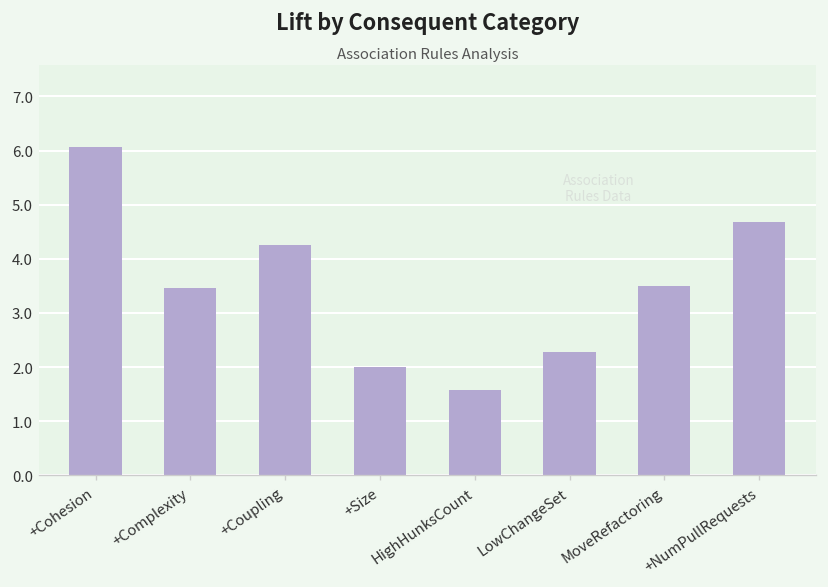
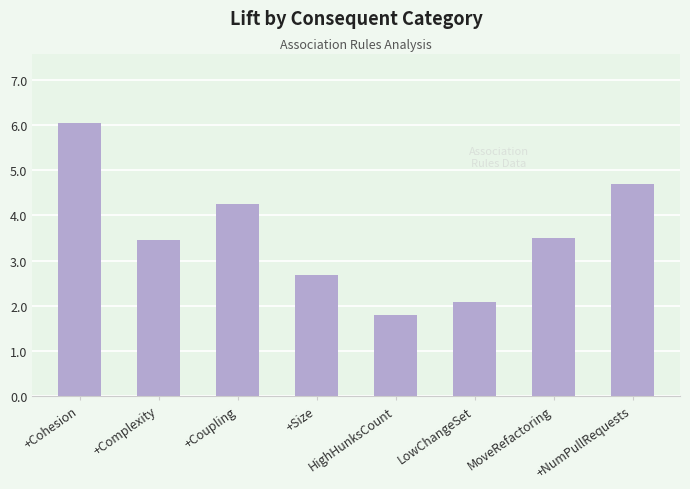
  {
    "+Cohesion": 6.1,
    "+Complexity": 3.5,
    "+Coupling": 4.3,
-   "+Size": 2.0,
-   "HighHunksCount": 1.6,
-   "LowChangeSet": 2.3,
+   "+Size": 2.7,
+   "HighHunksCount": 1.8,
+   "LowChangeSet": 2.1,
    "MoveRefactoring": 3.5,
    "+NumPullRequests": 4.7
  }
